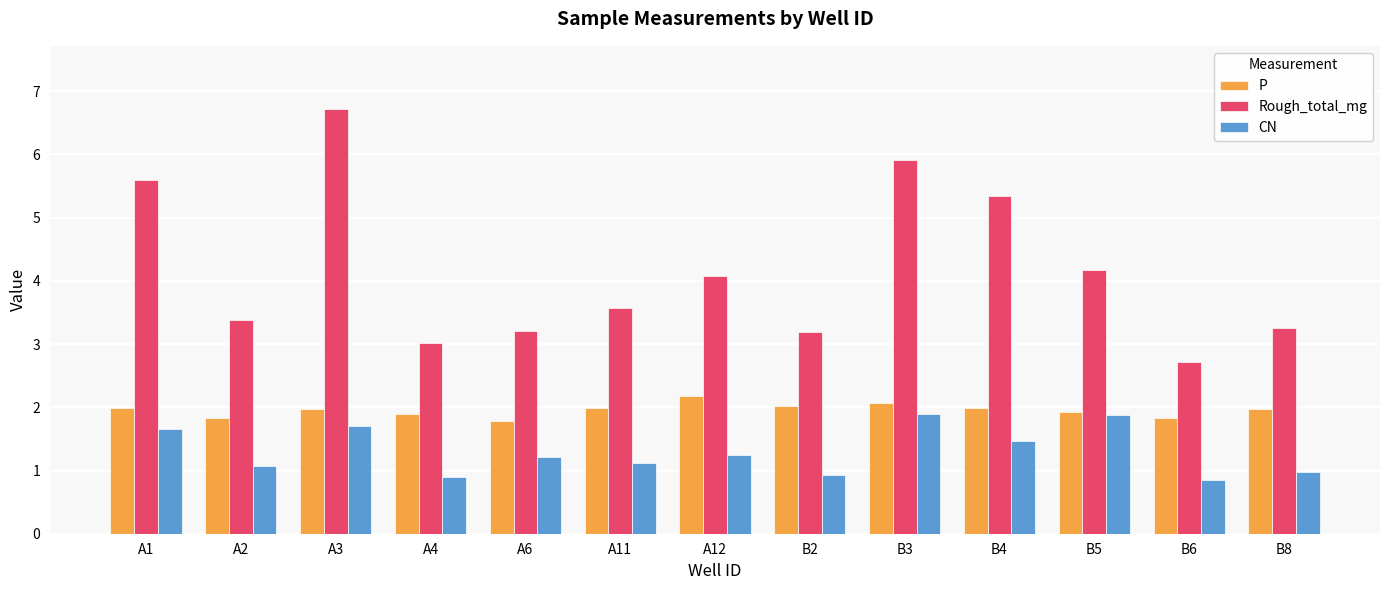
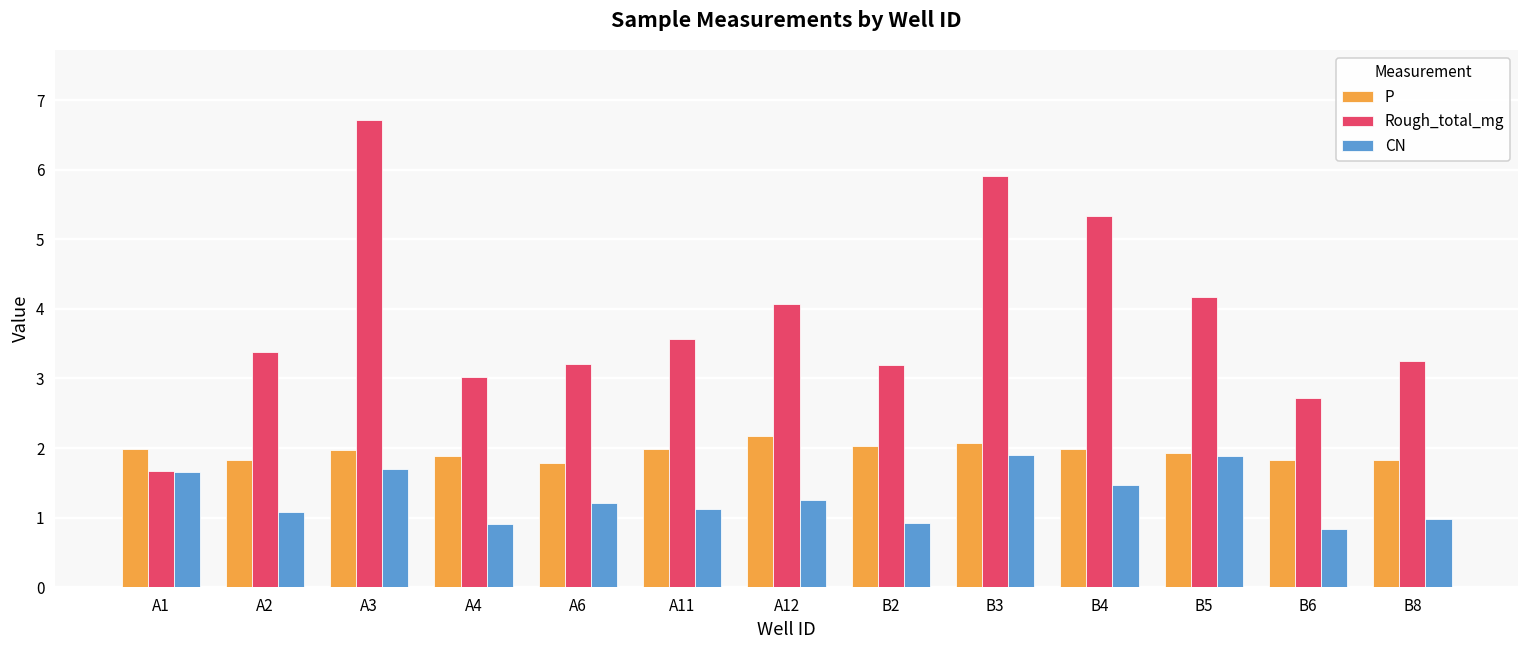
  {
    "P": {
      "A1": 2.0,
      "A2": 1.8,
      "A3": 2.0,
      "A4": 1.9,
      "A6": 1.8,
      "A11": 2.0,
      "A12": 2.2,
      "B2": 2.0,
      "B3": 2.1,
      "B4": 2.0,
      "B5": 1.9,
      "B6": 1.8,
-     "B8": 2.0
+     "B8": 1.8
    },
    "Rough_total_mg": {
-     "A1": 5.6,
+     "A1": 1.7,
      "A2": 3.4,
      "A3": 6.7,
      "A4": 3.0,
      "A6": 3.2,
      "A11": 3.6,
      "A12": 4.1,
      "B2": 3.2,
      "B3": 5.9,
      "B4": 5.3,
      "B5": 4.2,
      "B6": 2.7,
      "B8": 3.3
    },
    "CN": {
      "A1": 1.6,
      "A2": 1.1,
      "A3": 1.7,
      "A4": 0.9,
      "A6": 1.2,
      "A11": 1.1,
      "A12": 1.2,
      "B2": 0.9,
      "B3": 1.9,
      "B4": 1.5,
      "B5": 1.9,
      "B6": 0.8,
      "B8": 1.0
    }
  }
